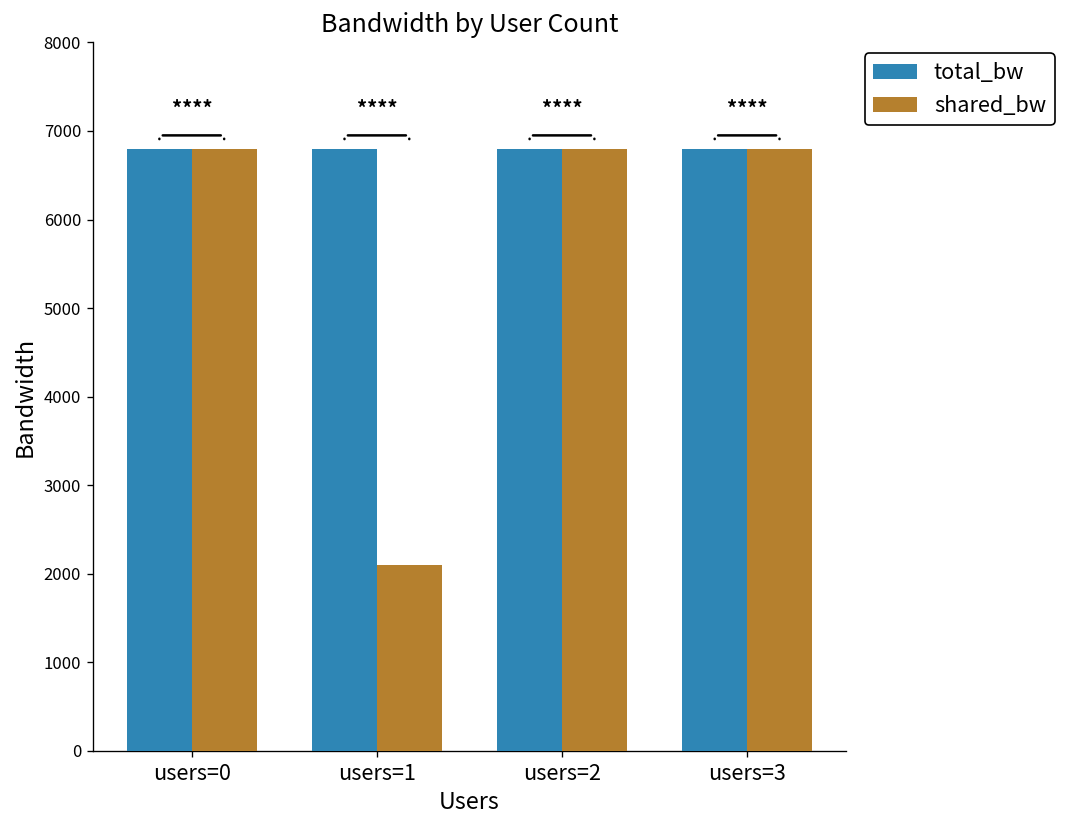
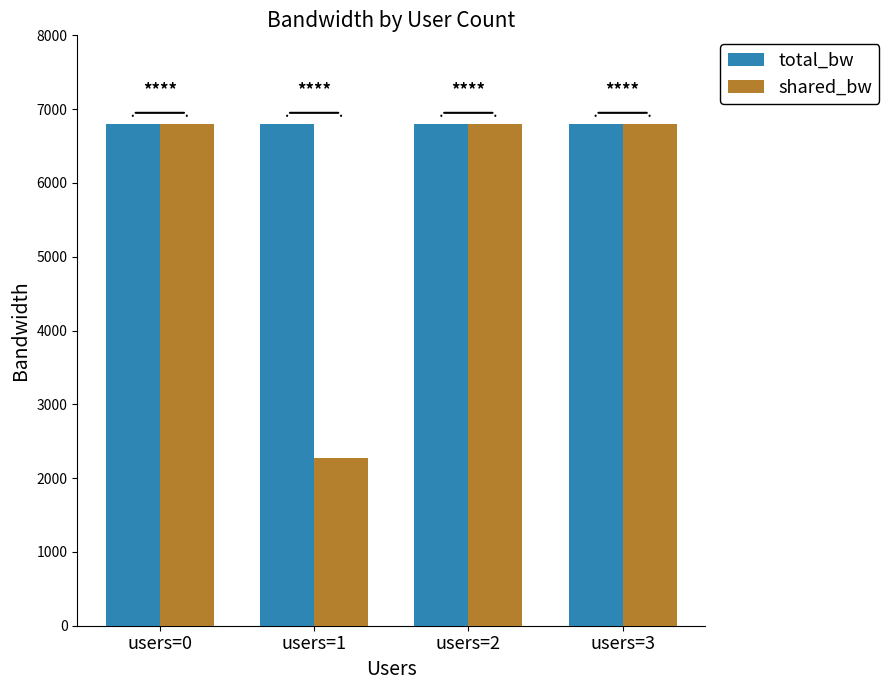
  {
    "total_bw": {
      "users=0": 6800,
      "users=1": 6800,
      "users=2": 6800,
      "users=3": 6800
    },
    "shared_bw": {
      "users=0": 6800,
-     "users=1": 2100,
+     "users=1": 2300,
      "users=2": 6800,
      "users=3": 6800
    }
  }
